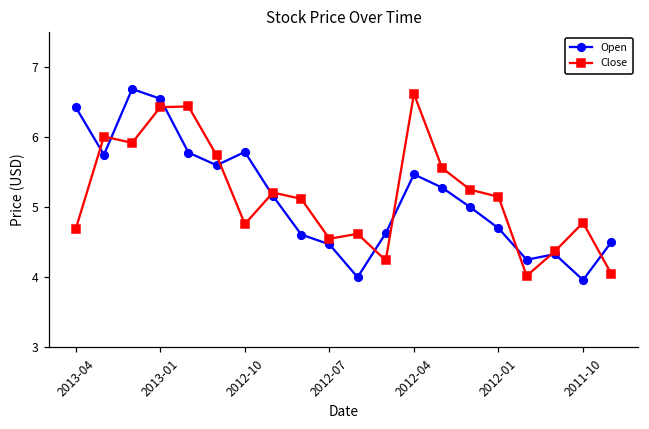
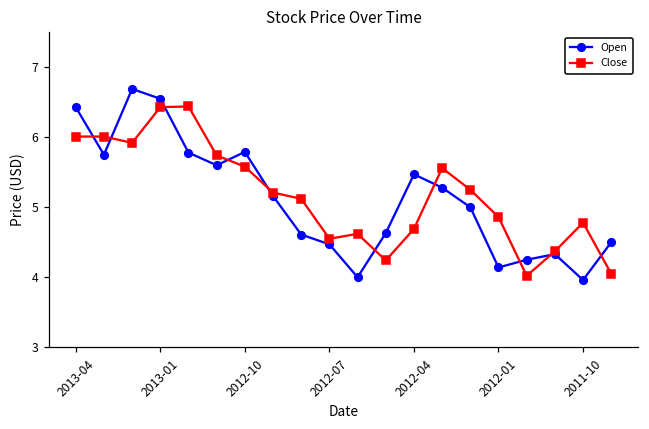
  {
    "Open": {
      "2013-04": 6.4,
      "2013-01": 6.6,
      "2012-10": 5.8,
      "2012-07": 4.5,
      "2012-04": 5.5,
-     "2012-01": 4.7,
+     "2012-01": 4.1,
      "2011-10": 4.0
    },
    "Close": {
-     "2013-04": 4.7,
+     "2013-04": 6.0,
      "2013-01": 6.4,
-     "2012-10": 4.8,
+     "2012-10": 5.6,
      "2012-07": 4.6,
-     "2012-04": 6.6,
-     "2012-01": 5.2,
+     "2012-04": 4.7,
+     "2012-01": 4.9,
      "2011-10": 4.8
    }
  }
